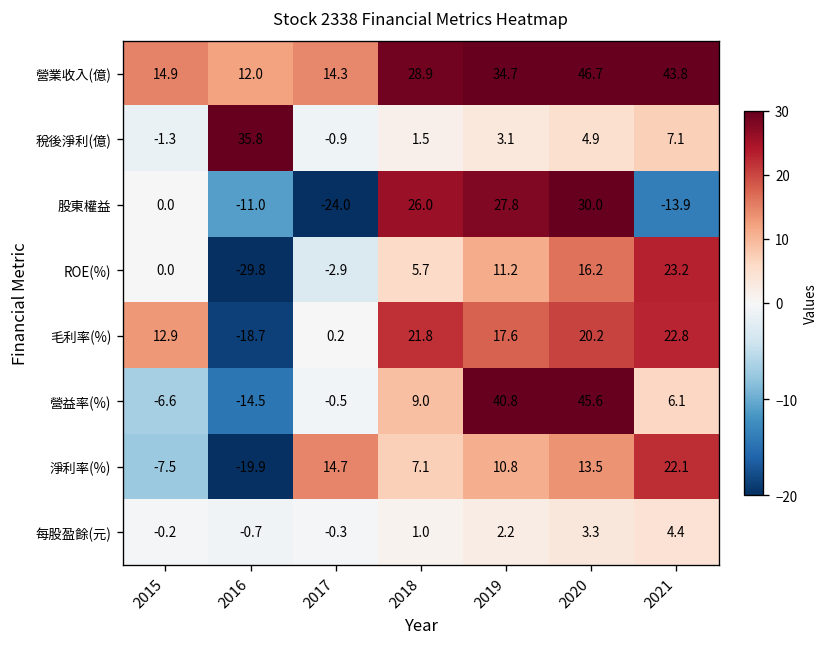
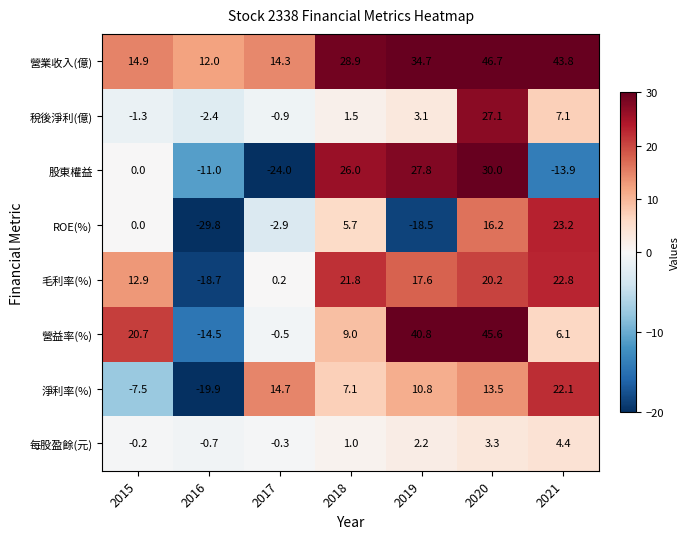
  {
    "營業收入(億)": {
      "2015": 14.9,
      "2016": 12.0,
      "2017": 14.3,
      "2018": 28.9,
      "2019": 34.7,
      "2020": 46.7,
      "2021": 43.8
    },
    "稅後淨利(億)": {
      "2015": -1.3,
-     "2016": 35.8,
+     "2016": -2.4,
      "2017": -0.9,
      "2018": 1.5,
      "2019": 3.1,
-     "2020": 4.9,
+     "2020": 27.1,
      "2021": 7.1
    },
    "股東權益": {
      "2015": 0.0,
      "2016": -11.0,
      "2017": -24.0,
      "2018": 26.0,
      "2019": 27.8,
      "2020": 30.0,
      "2021": -13.9
    },
    "ROE(%)": {
      "2015": 0.0,
      "2016": -29.8,
      "2017": -2.9,
      "2018": 5.7,
-     "2019": 11.2,
+     "2019": -18.5,
      "2020": 16.2,
      "2021": 23.2
    },
    "毛利率(%)": {
      "2015": 12.9,
      "2016": -18.7,
      "2017": 0.2,
      "2018": 21.8,
      "2019": 17.6,
      "2020": 20.2,
      "2021": 22.8
    },
    "營益率(%)": {
-     "2015": -6.6,
+     "2015": 20.7,
      "2016": -14.5,
      "2017": -0.5,
      "2018": 9.0,
      "2019": 40.8,
      "2020": 45.6,
      "2021": 6.1
    },
    "淨利率(%)": {
      "2015": -7.5,
      "2016": -19.9,
      "2017": 14.7,
      "2018": 7.1,
      "2019": 10.8,
      "2020": 13.5,
      "2021": 22.1
    },
    "每股盈餘(元)": {
      "2015": -0.2,
      "2016": -0.7,
      "2017": -0.3,
      "2018": 1.0,
      "2019": 2.2,
      "2020": 3.3,
      "2021": 4.4
    }
  }
